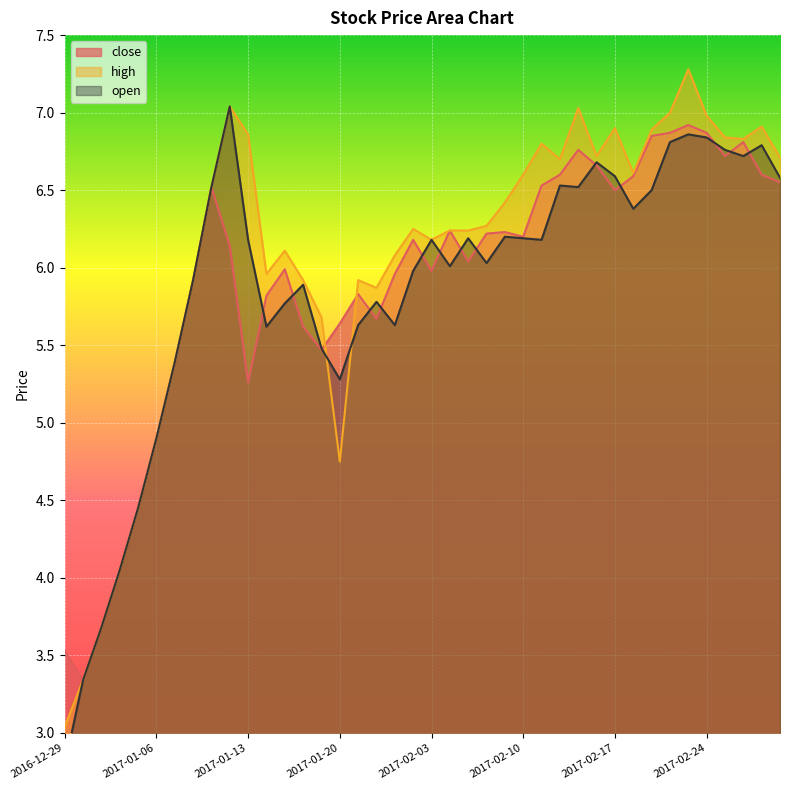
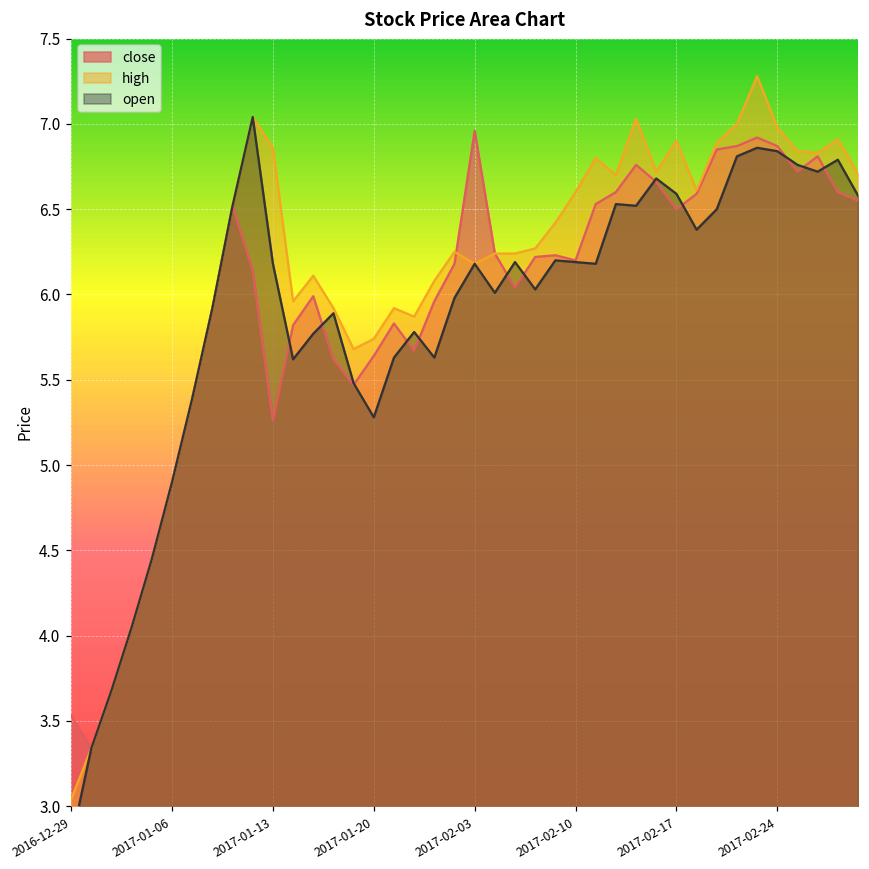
  {
    "close": {
      "2016-12-29": 3.53,
      "2017-01-13": 5.26,
      "2017-01-20": 5.64,
-     "2017-02-03": 5.98,
+     "2017-02-03": 6.96,
      "2017-02-17": 6.50,
      "2017-02-24": 6.87
    },
    "high": {
      "2016-12-29": 3.04,
      "2017-01-13": 6.86,
-     "2017-01-20": 4.75,
+     "2017-01-20": 5.74,
      "2017-02-10": 6.60,
      "2017-02-17": 6.90,
      "2017-02-24": 6.98
    },
    "open": {
      "2017-01-13": 6.18,
      "2017-01-20": 5.28,
      "2017-02-17": 6.59,
      "2017-02-24": 6.84
    }
  }
